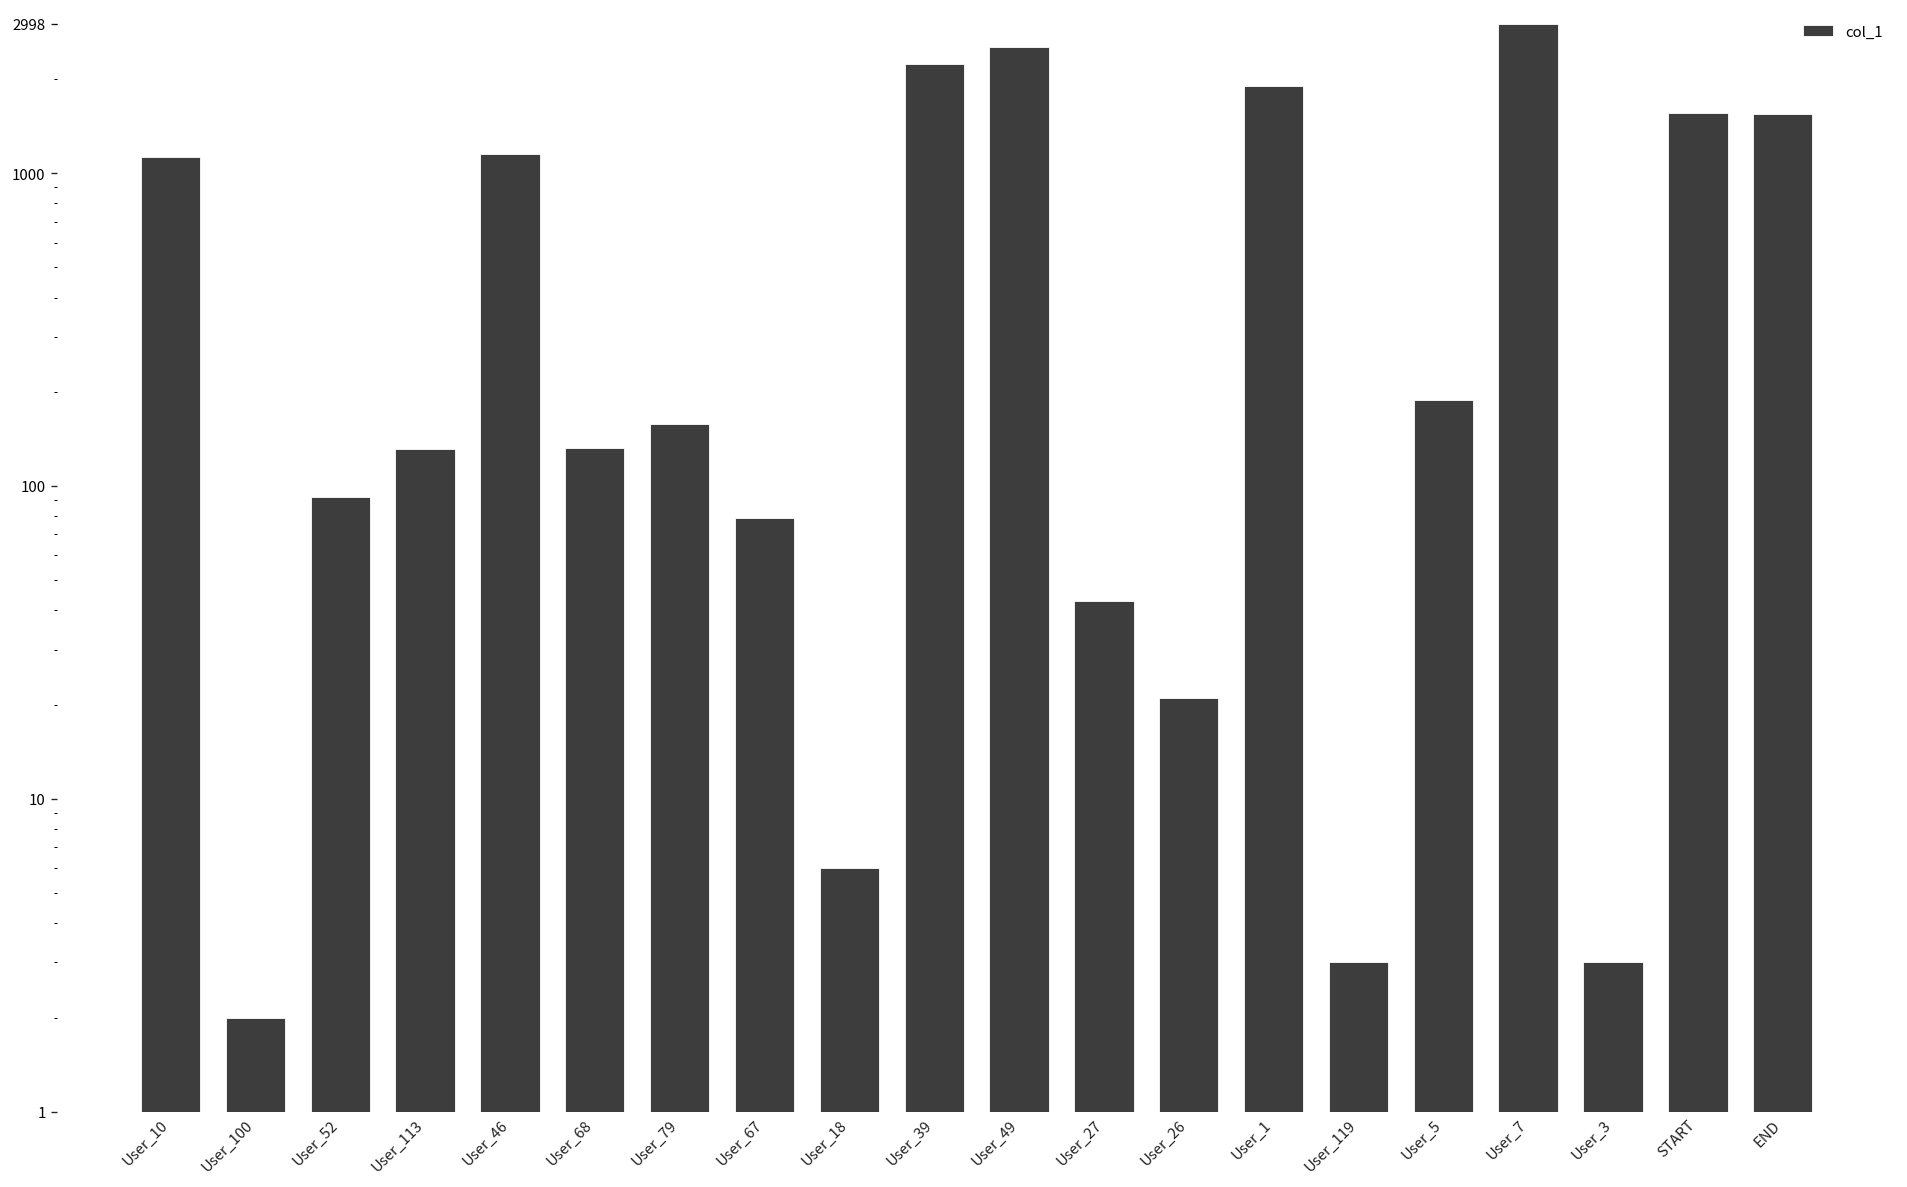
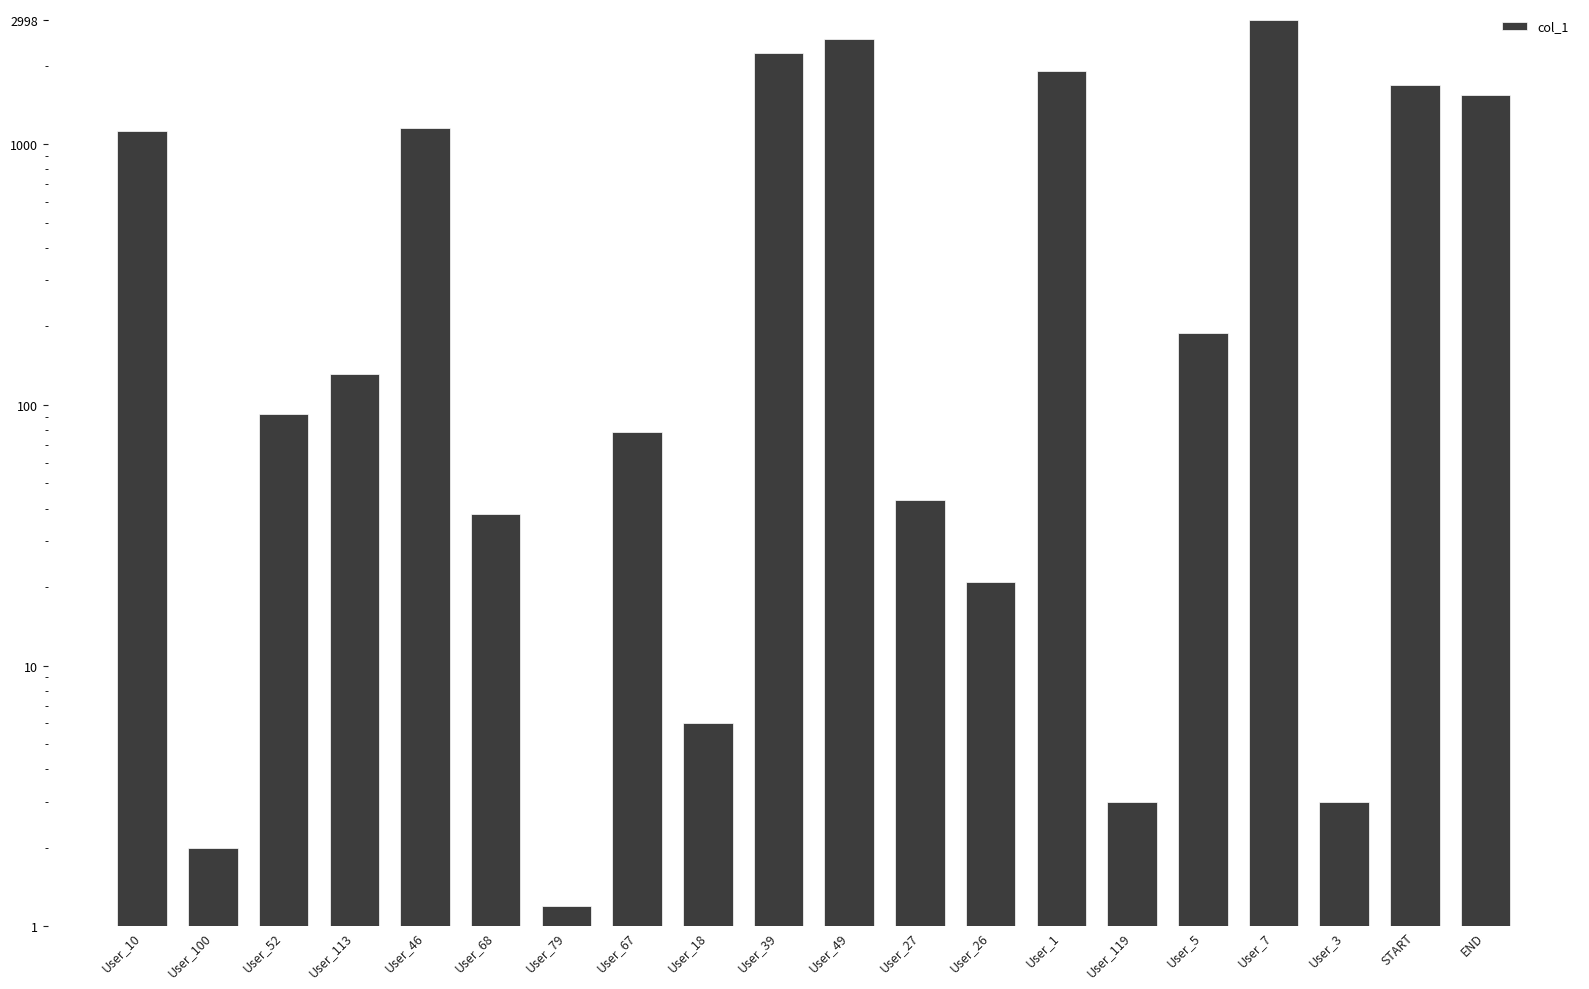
  {
    "User_10": 1130,
    "User_100": 2.0,
    "User_52": 92,
    "User_113": 130,
    "User_46": 1200,
-   "User_68": 130,
-   "User_79": 160,
+   "User_68": 38,
+   "User_79": 1.2,
    "User_67": 79,
    "User_18": 6.0,
    "User_39": 2200,
    "User_49": 2500,
    "User_27": 43,
    "User_26": 21,
    "User_1": 1900,
    "User_119": 3.0,
    "User_5": 190,
    "User_7": 3000,
    "User_3": 3.0,
-   "START": 1600,
+   "START": 1700,
    "END": 1500
  }
